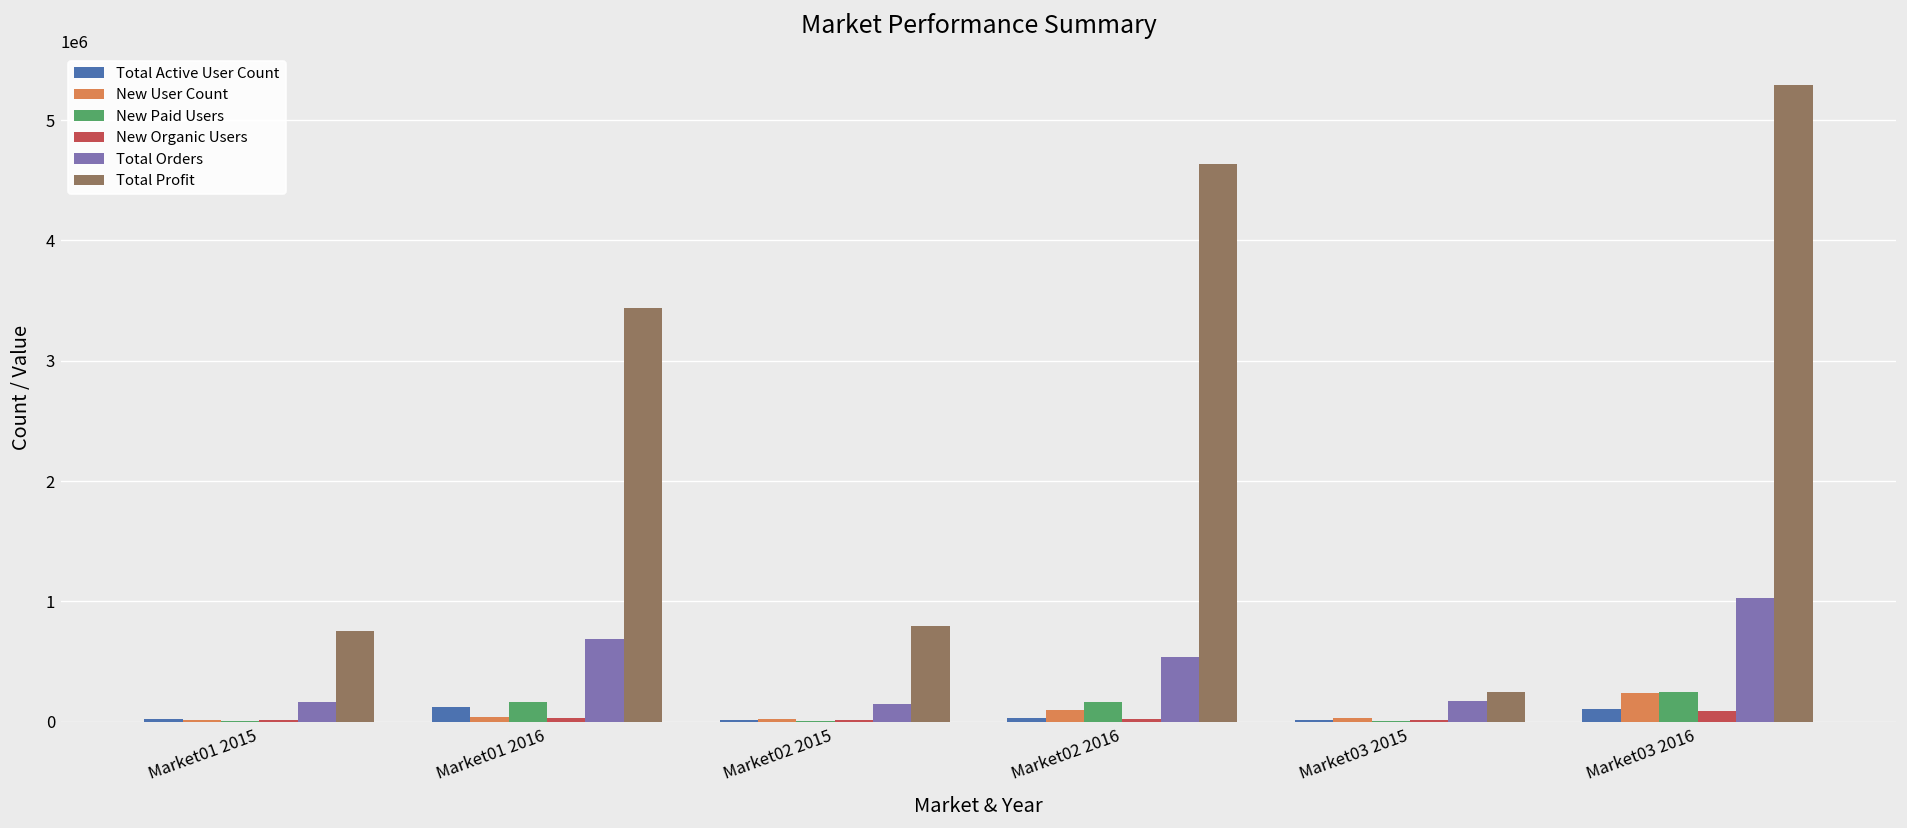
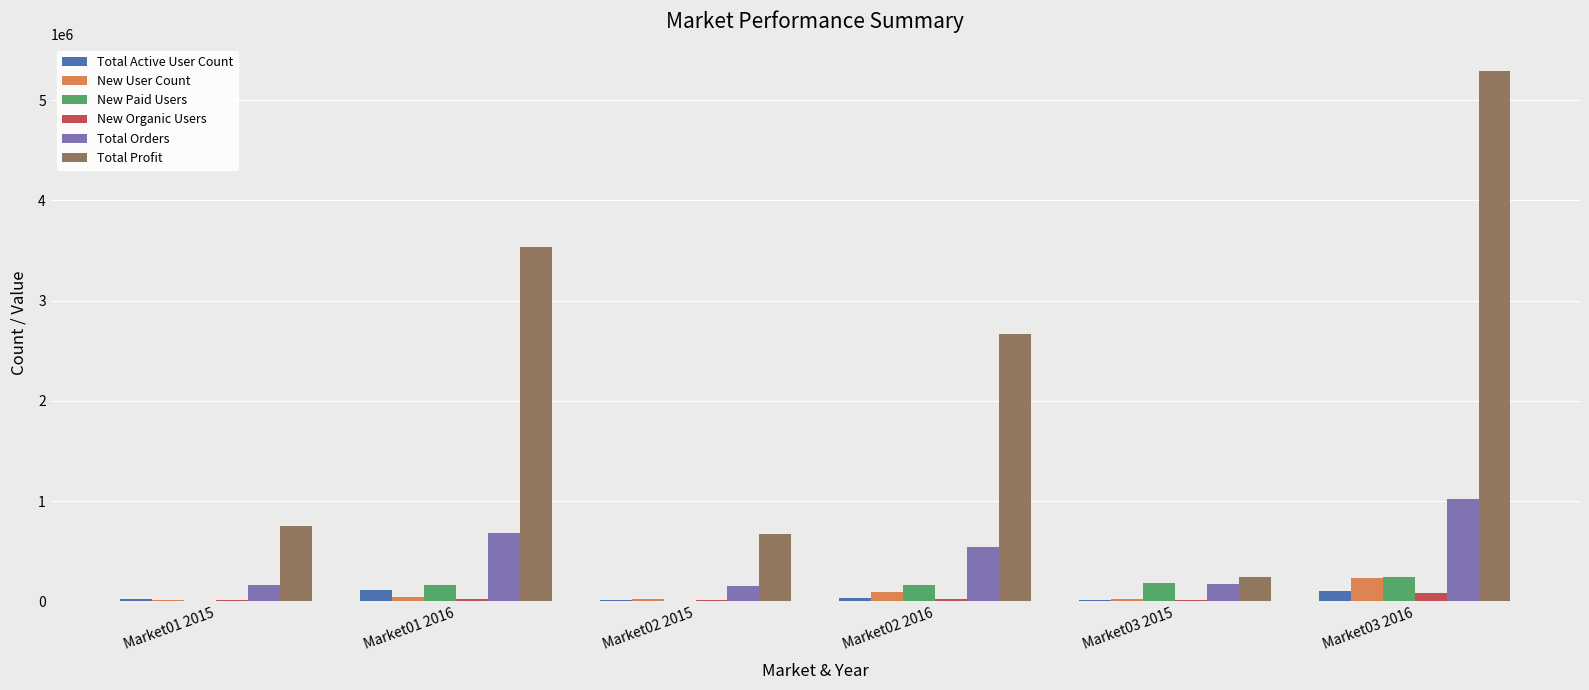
  {
    "New Paid Users": {
      "Market01 2016": 170000,
      "Market02 2016": 160000,
-     "Market03 2015": 0,
+     "Market03 2015": 180000,
      "Market03 2016": 250000
    },
    "Total Profit": {
      "Market01 2015": 760000,
-     "Market01 2016": 3440000,
-     "Market02 2015": 800000,
-     "Market02 2016": 4640000,
+     "Market01 2016": 3540000,
+     "Market02 2015": 680000,
+     "Market02 2016": 2670000,
      "Market03 2015": 250000,
      "Market03 2016": 5290000
    }
  }
